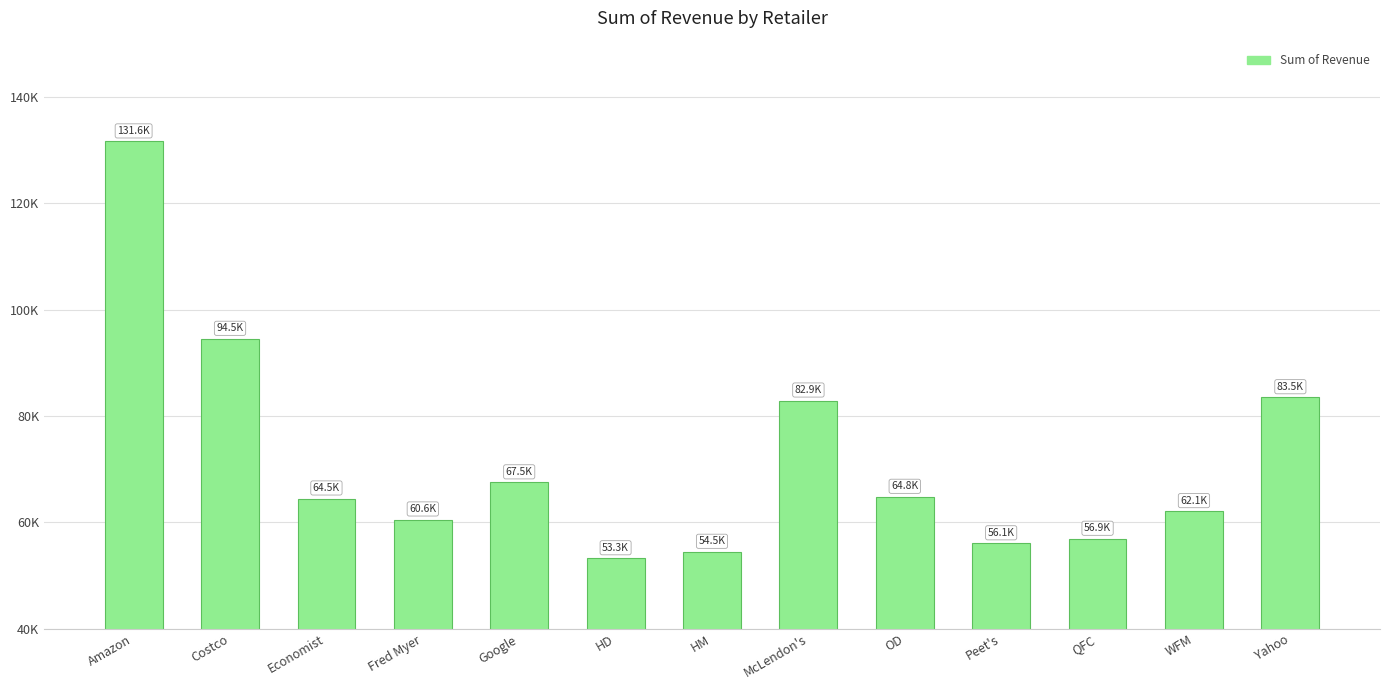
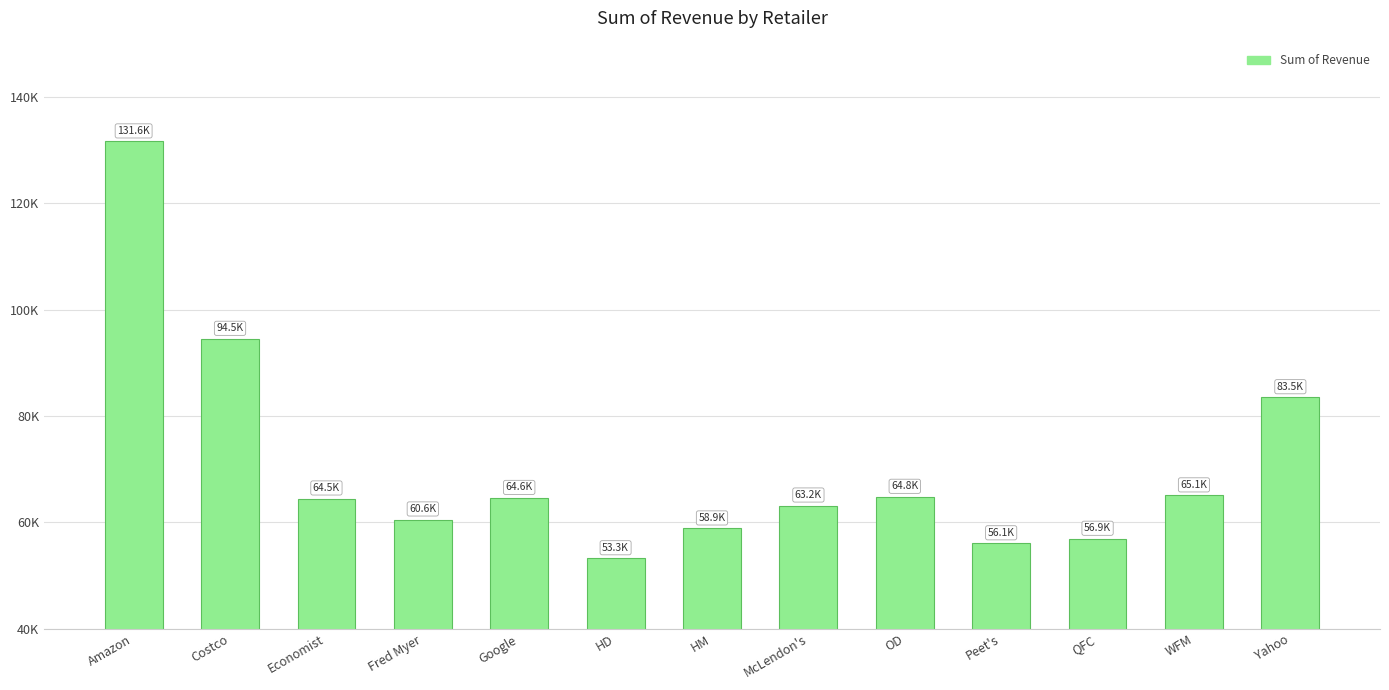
  {
-   "Google": "67.5K",
-   "HM": "54.5K",
-   "McLendon's": "82.9K",
-   "WFM": "62.1K"
+   "Google": "64.6K",
+   "HM": "58.9K",
+   "McLendon's": "63.2K",
+   "WFM": "65.1K"
  }
